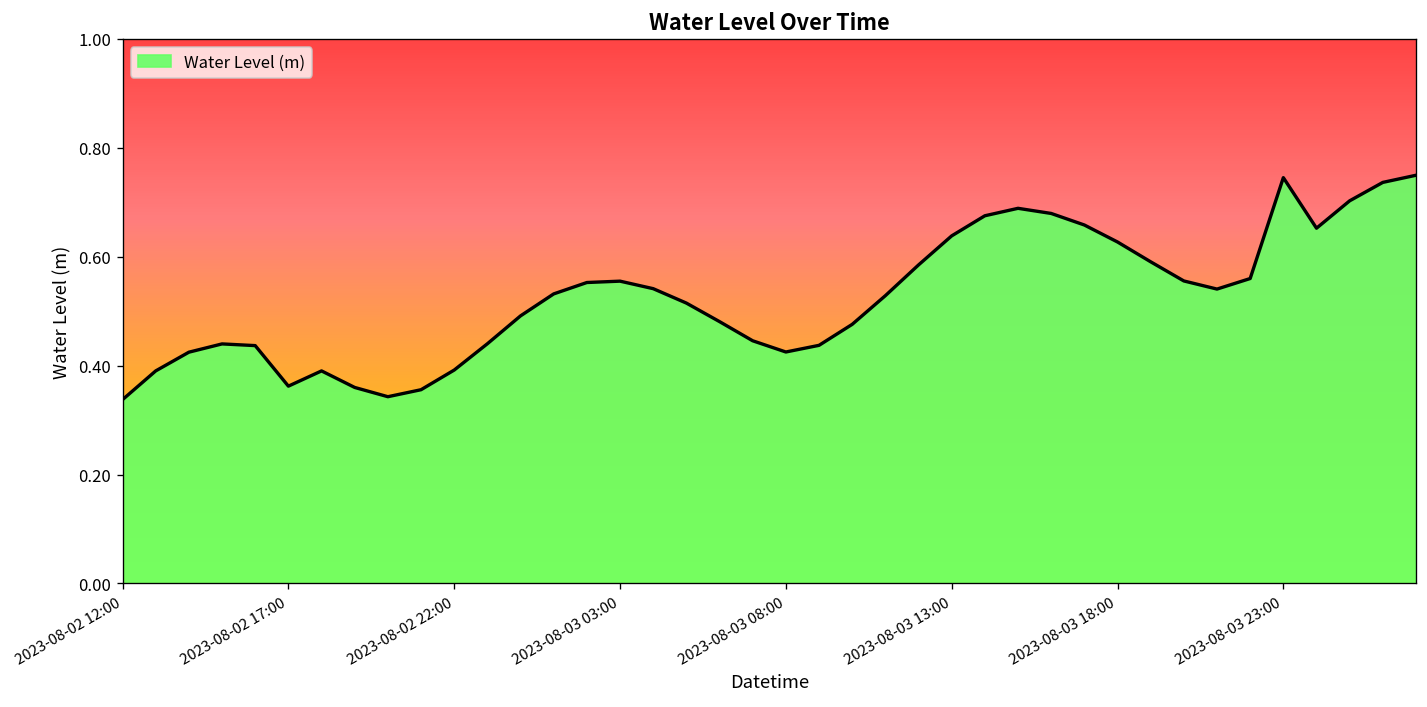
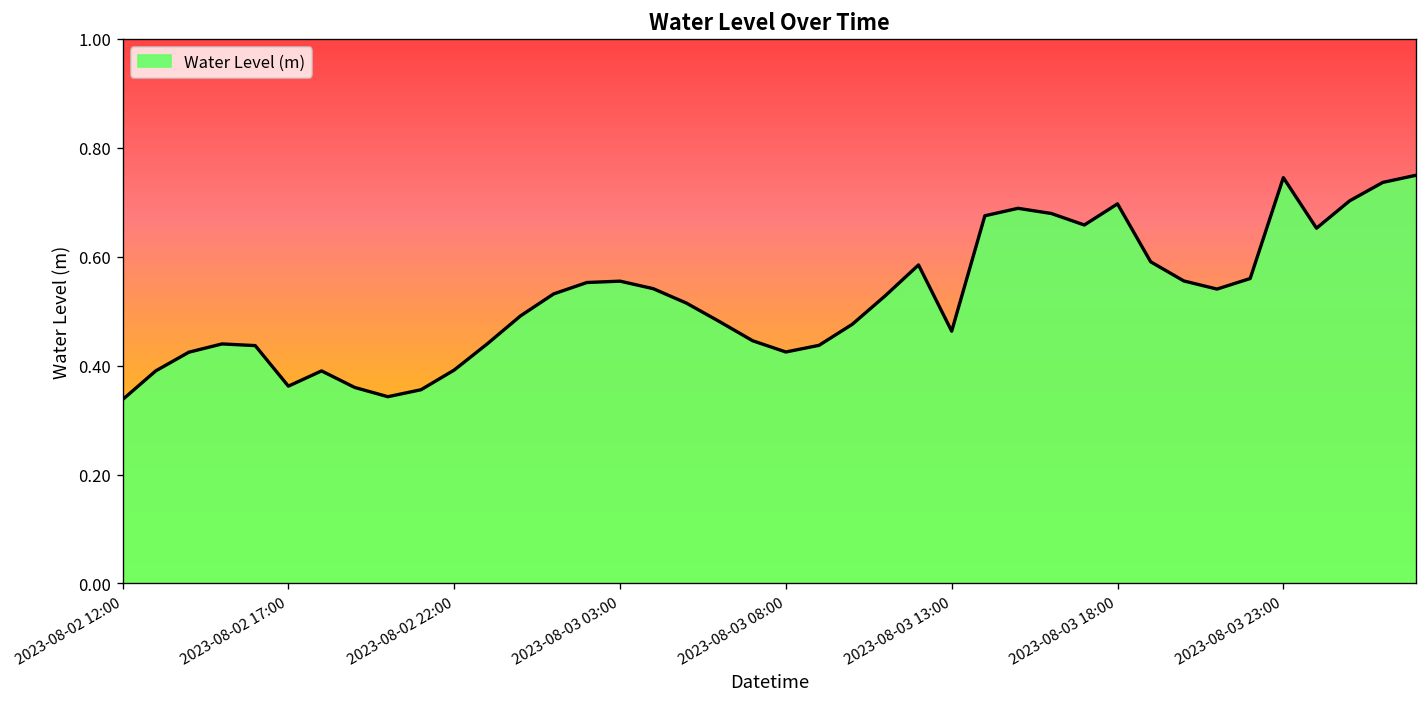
  {
    "2023-08-02 12:00": 0.34,
    "2023-08-02 17:00": 0.36,
    "2023-08-02 22:00": 0.39,
    "2023-08-03 03:00": 0.56,
    "2023-08-03 08:00": 0.43,
-   "2023-08-03 13:00": 0.64,
-   "2023-08-03 18:00": 0.63,
+   "2023-08-03 13:00": 0.46,
+   "2023-08-03 18:00": 0.70,
    "2023-08-03 23:00": 0.75
  }
